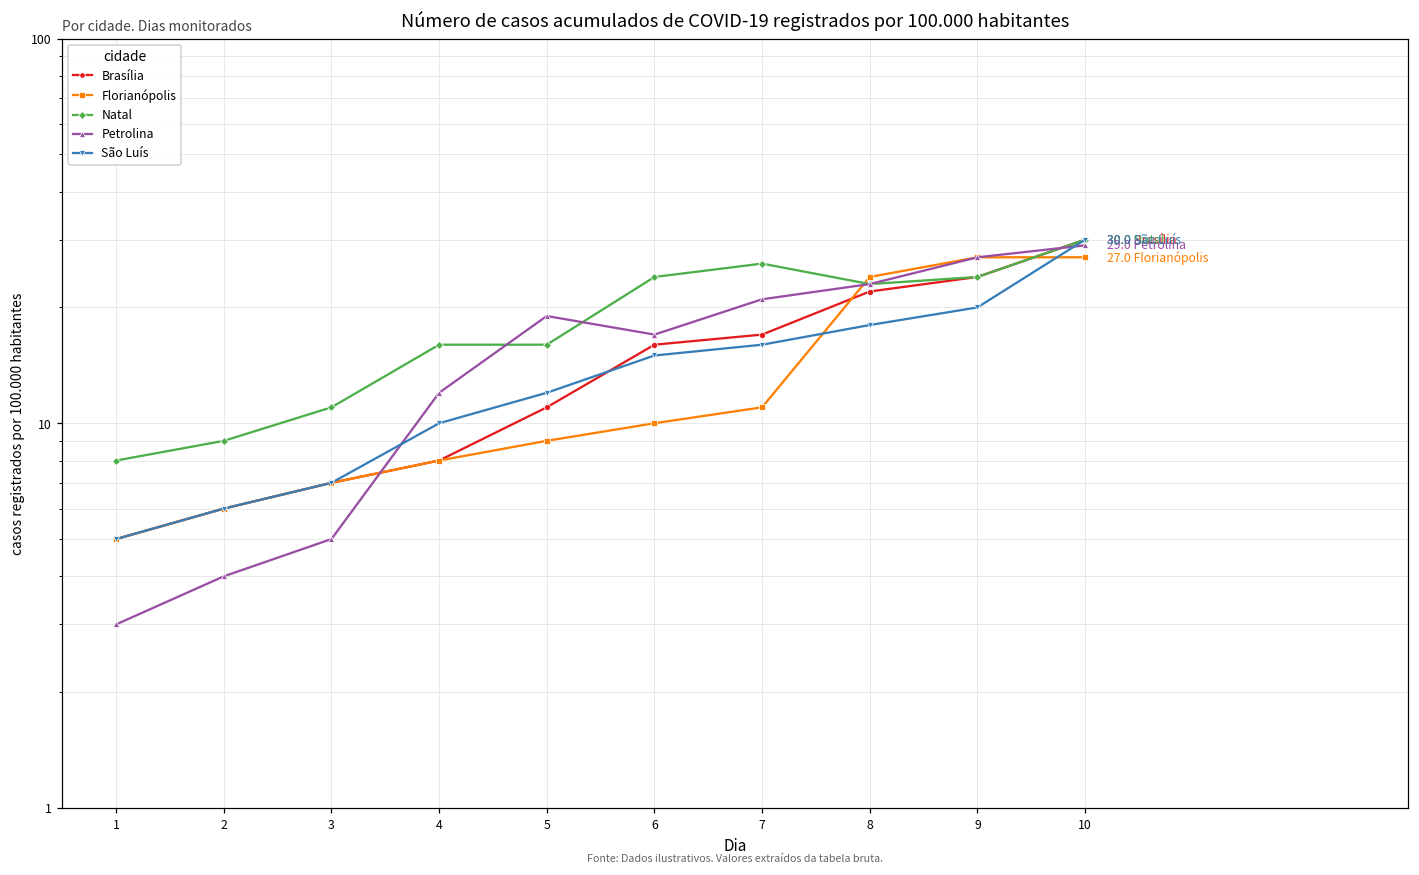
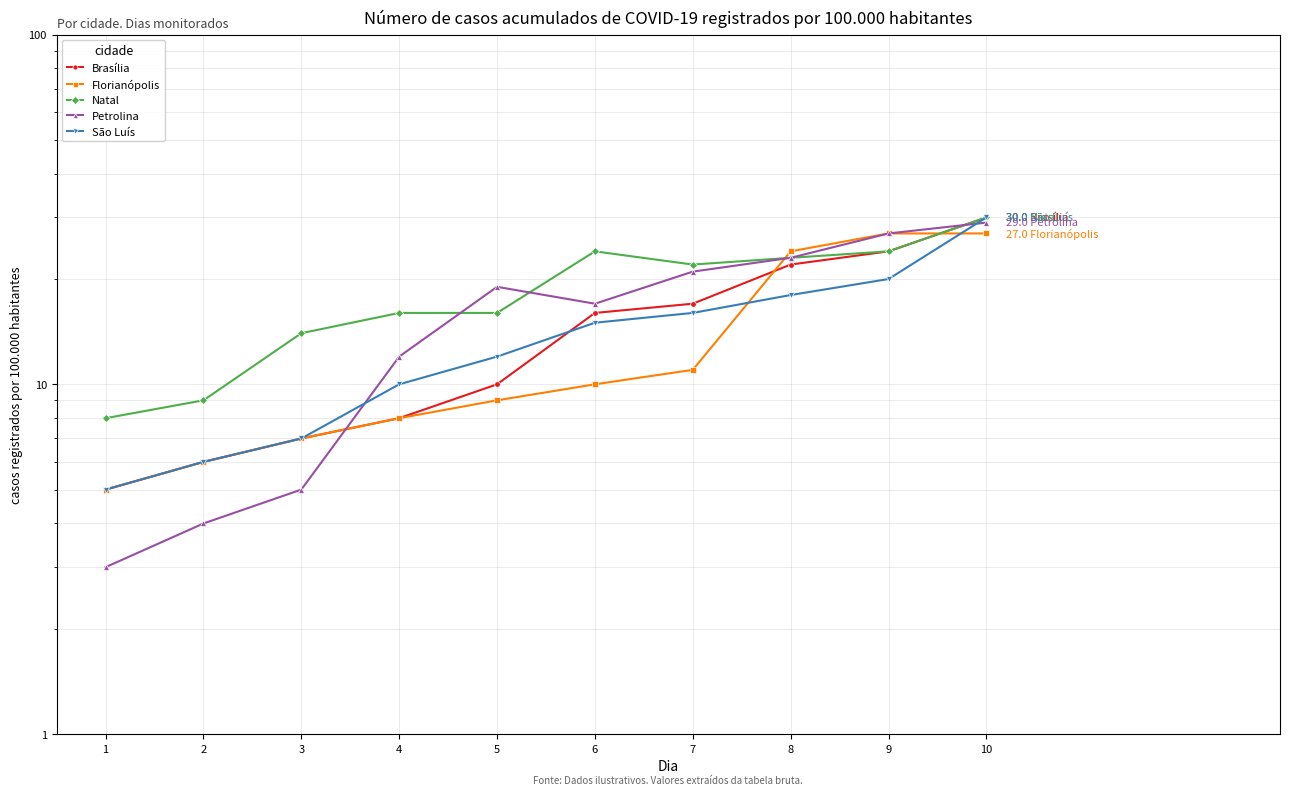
  {
    "Brasília": {
-     "5": 11,
+     "5": 10,
      "6": 16,
      "7": 17,
      "8": 22
    },
    "Florianópolis": {
      "10": 27.0
    },
    "Natal": {
      "1": 8,
      "2": 9,
-     "3": 11,
+     "3": 14,
      "4": 16,
      "5": 16,
      "6": 24,
-     "7": 26
+     "7": 22
    },
    "Petrolina": {
      "1": 3,
      "2": 4,
      "3": 5,
      "4": 12,
      "5": 19,
      "6": 17,
      "7": 21
    },
    "São Luís": {
      "4": 10,
      "5": 12,
      "6": 15,
      "7": 16,
      "8": 18,
      "9": 20
    }
  }
